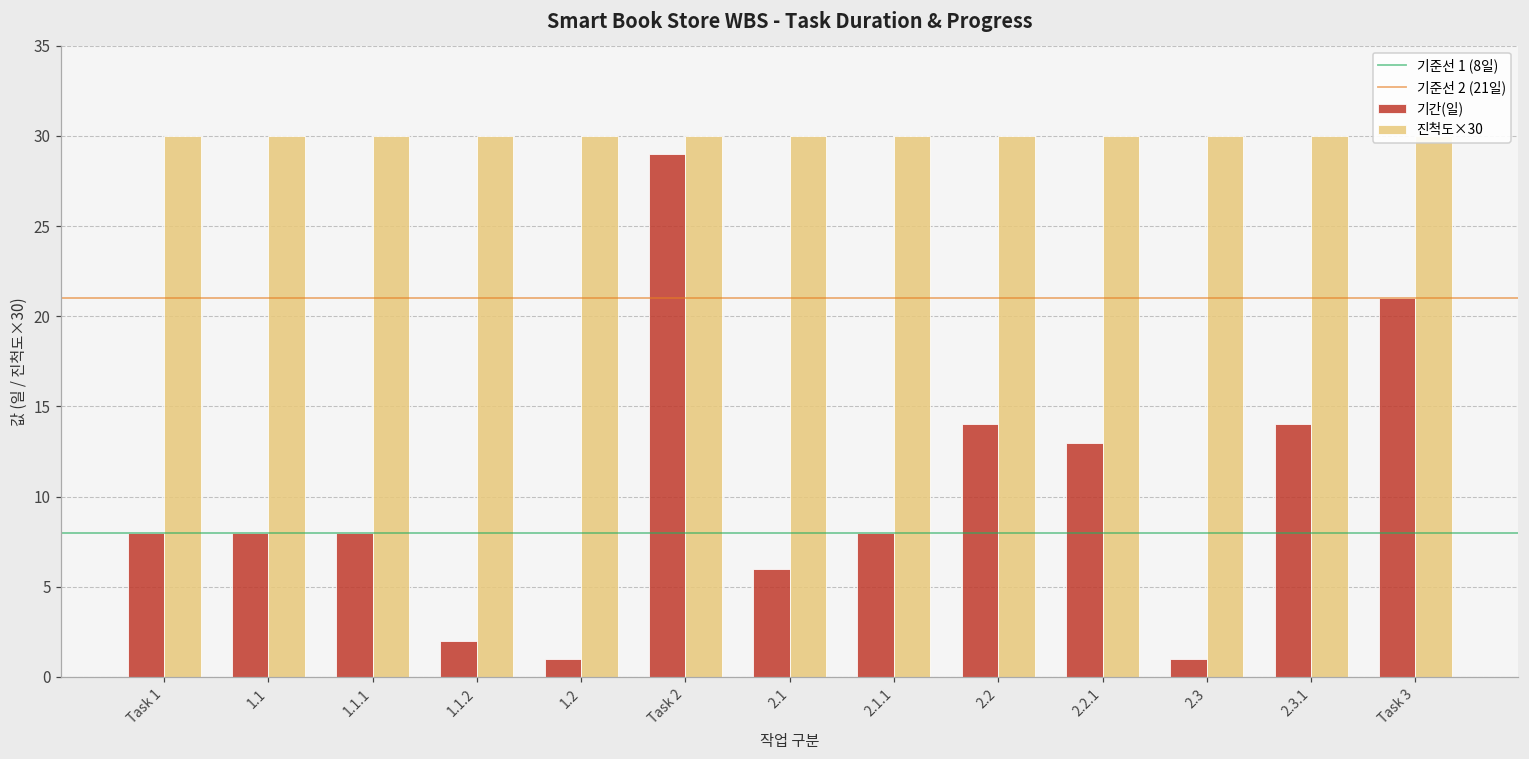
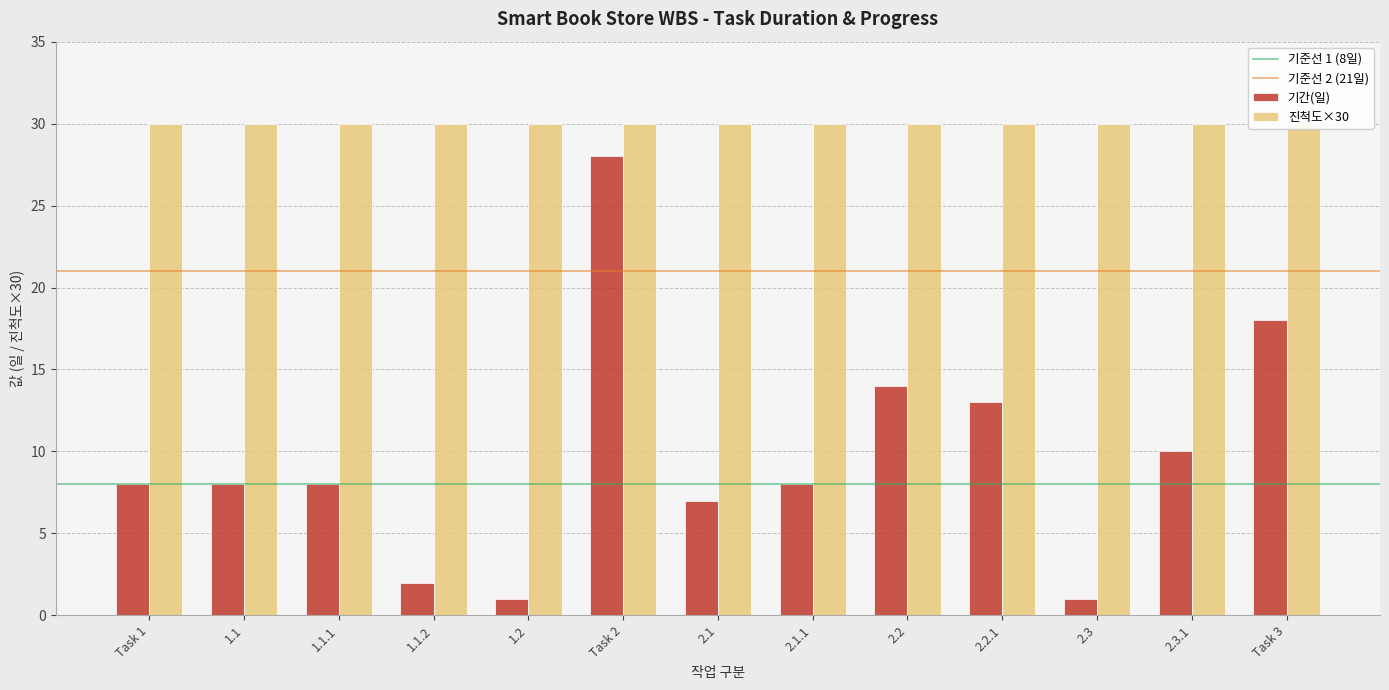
  {
    "기간(일)": {
      "Task 1": 8,
      "1.1": 8,
      "1.1.1": 8,
      "1.1.2": 2,
      "1.2": 1,
-     "Task 2": 29,
-     "2.1": 6,
+     "Task 2": 28,
+     "2.1": 7,
      "2.1.1": 8,
      "2.2": 14,
      "2.2.1": 13,
      "2.3": 1,
-     "2.3.1": 14,
-     "Task 3": 21
+     "2.3.1": 10,
+     "Task 3": 18
    },
    "진척도×30": {
      "Task 1": 30,
      "1.1": 30,
      "1.1.1": 30,
      "1.1.2": 30,
      "1.2": 30,
      "Task 2": 30,
      "2.1": 30,
      "2.1.1": 30,
      "2.2": 30,
      "2.2.1": 30,
      "2.3": 30,
      "2.3.1": 30
    }
  }
